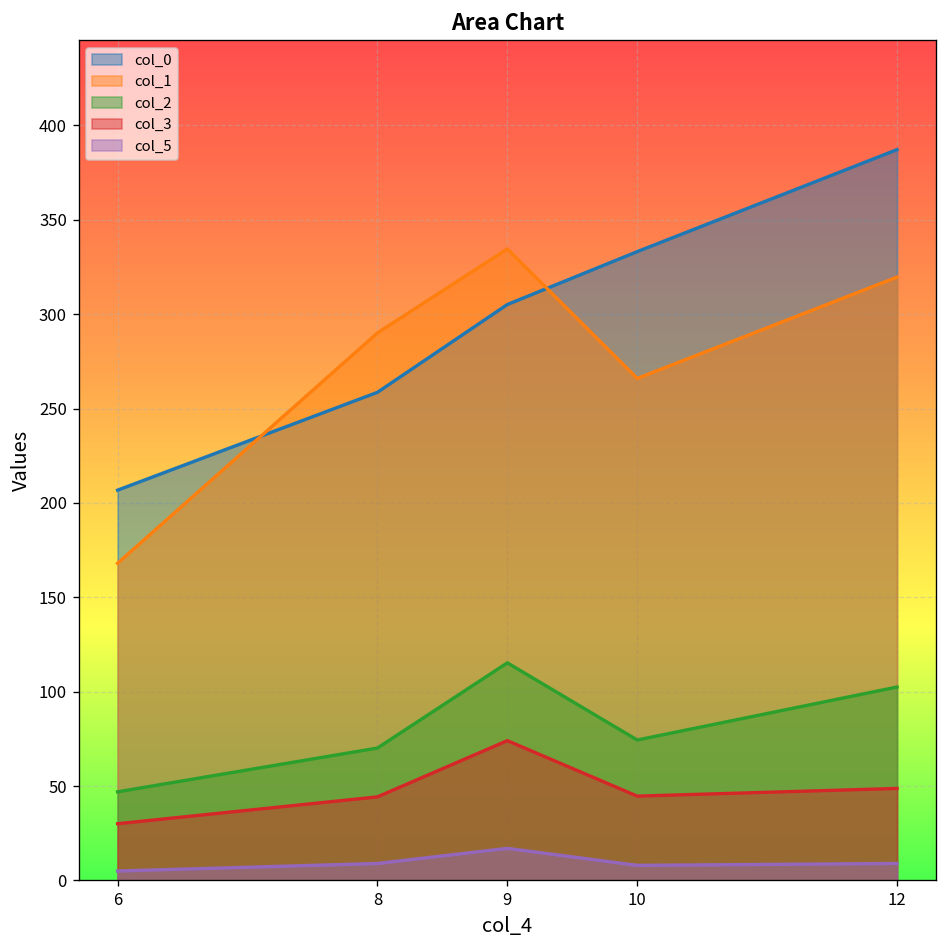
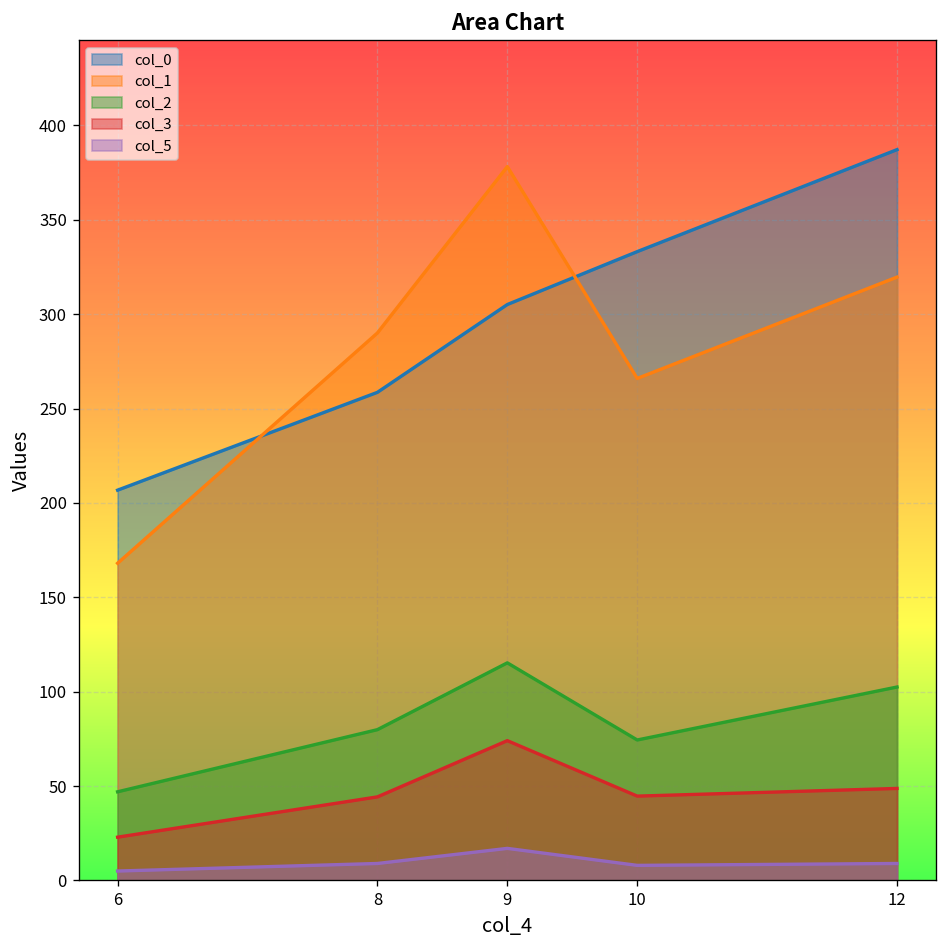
  {
    "col_0": {
      "6": 207,
      "8": 259,
      "9": 305,
      "10": 333,
      "12": 387
    },
    "col_1": {
      "6": 168,
      "8": 290,
-     "9": 335,
+     "9": 378,
      "10": 266,
      "12": 320
    },
    "col_2": {
      "6": 47,
-     "8": 70,
+     "8": 80,
      "9": 115,
      "10": 74,
      "12": 102
    },
    "col_3": {
-     "6": 30,
+     "6": 23,
      "8": 44,
      "9": 74,
      "10": 45,
      "12": 49
    },
    "col_5": {
      "6": 5,
      "8": 9,
      "9": 17,
      "10": 8,
      "12": 9
    }
  }
